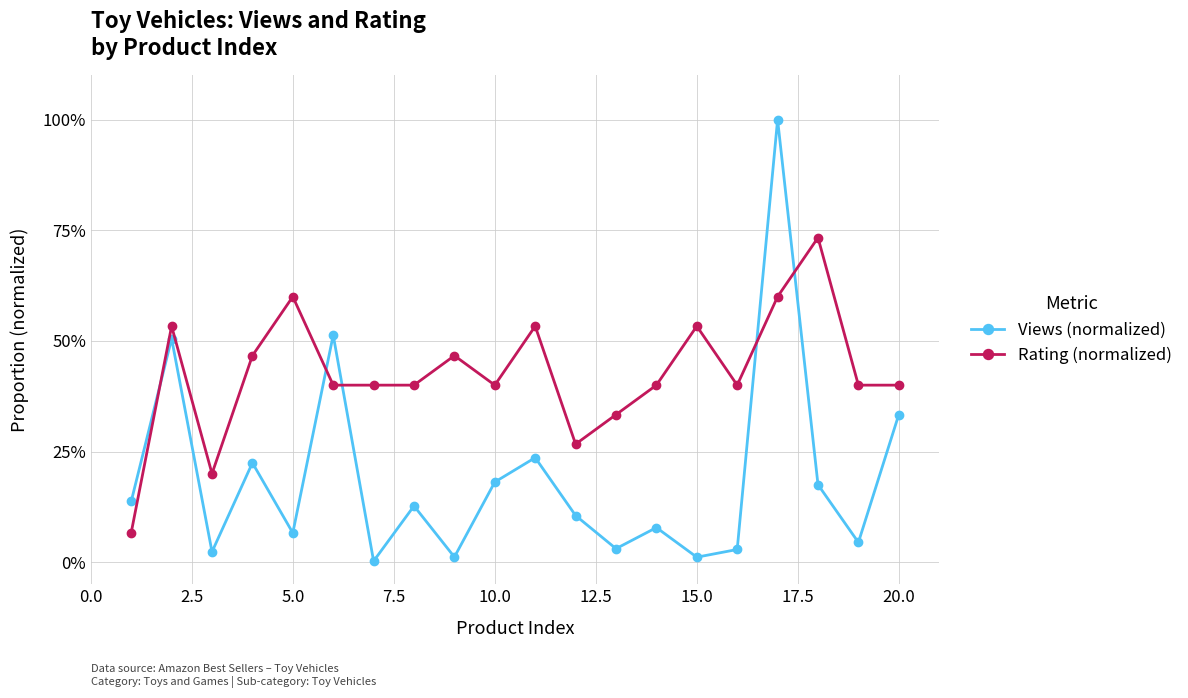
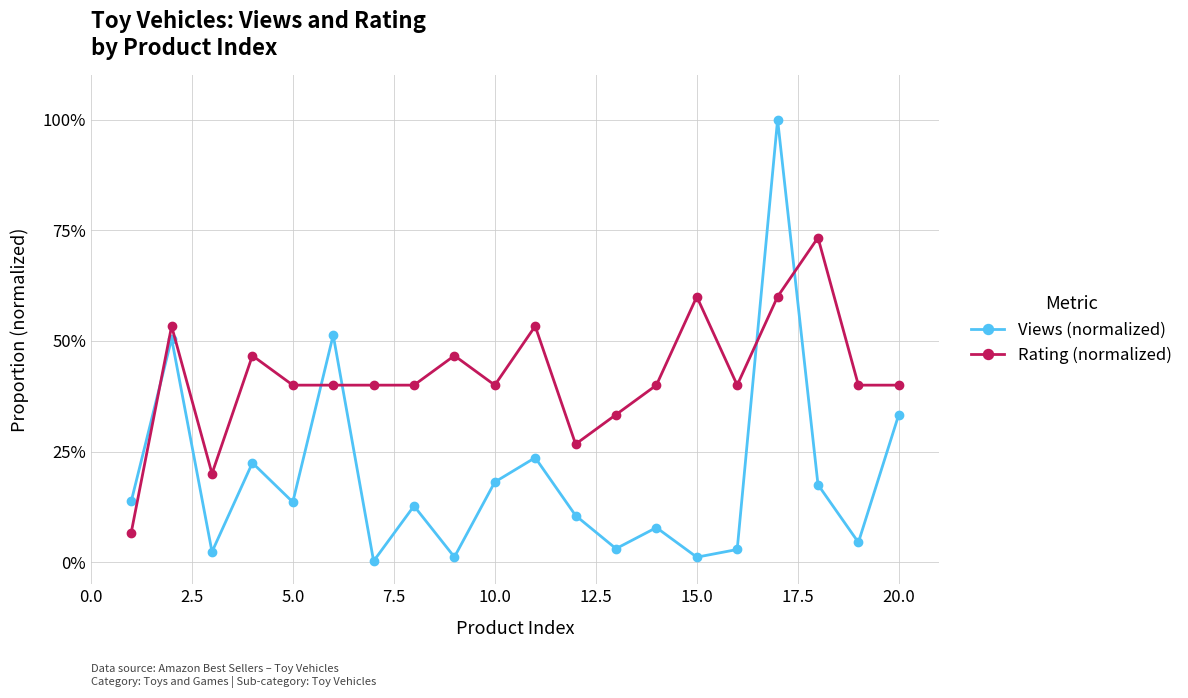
  {
    "Views (normalized)": {
-     "5.0": "7%",
+     "5.0": "14%",
      "10.0": "18%",
      "15.0": "1%",
      "20.0": "33%"
    },
    "Rating (normalized)": {
-     "5.0": "60%",
+     "5.0": "40%",
      "10.0": "40%",
-     "15.0": "53%",
+     "15.0": "60%",
      "20.0": "40%"
    }
  }
